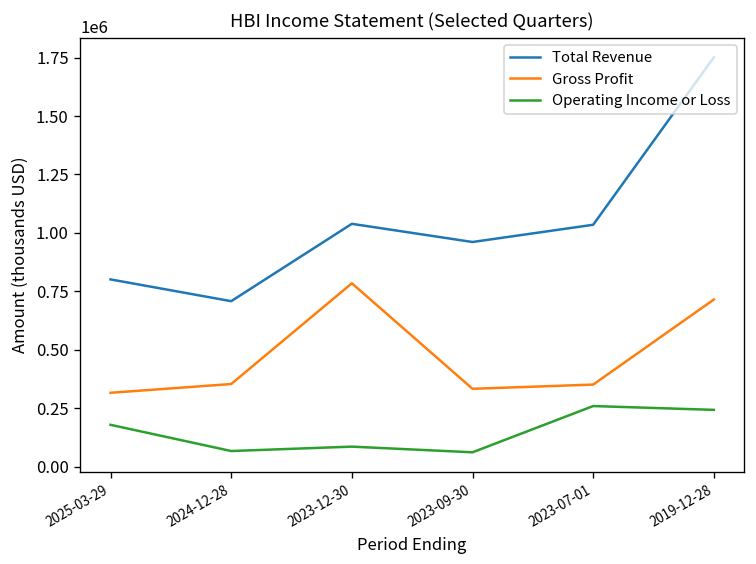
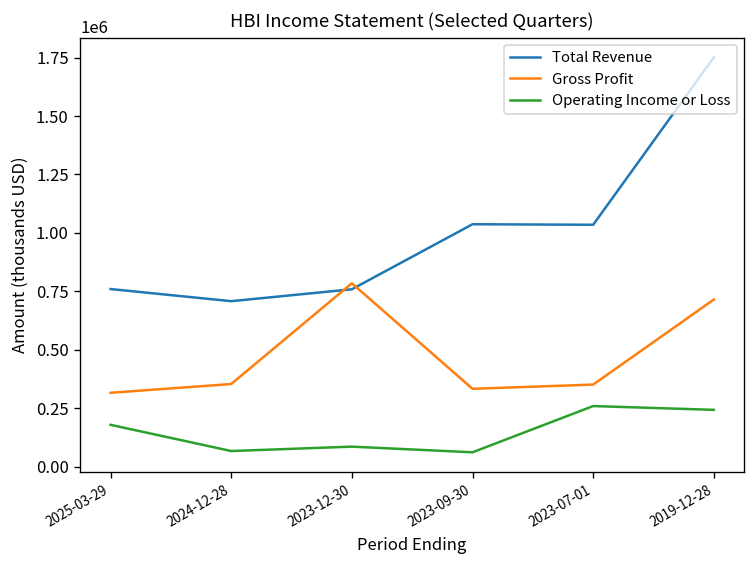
  {
    "Total Revenue": {
-     "2025-03-29": 800000,
+     "2025-03-29": 760000,
      "2024-12-28": 710000,
-     "2023-12-30": 1040000,
-     "2023-09-30": 960000,
+     "2023-12-30": 760000,
+     "2023-09-30": 1040000,
      "2023-07-01": 1040000
    },
    "Gross Profit": {
      "2025-03-29": 320000,
      "2024-12-28": 350000,
      "2023-12-30": 780000,
      "2023-09-30": 330000,
      "2023-07-01": 350000,
      "2019-12-28": 720000
    },
    "Operating Income or Loss": {
      "2025-03-29": 180000,
      "2024-12-28": 70000,
      "2023-12-30": 90000,
      "2023-09-30": 60000,
      "2023-07-01": 260000,
      "2019-12-28": 240000
    }
  }
